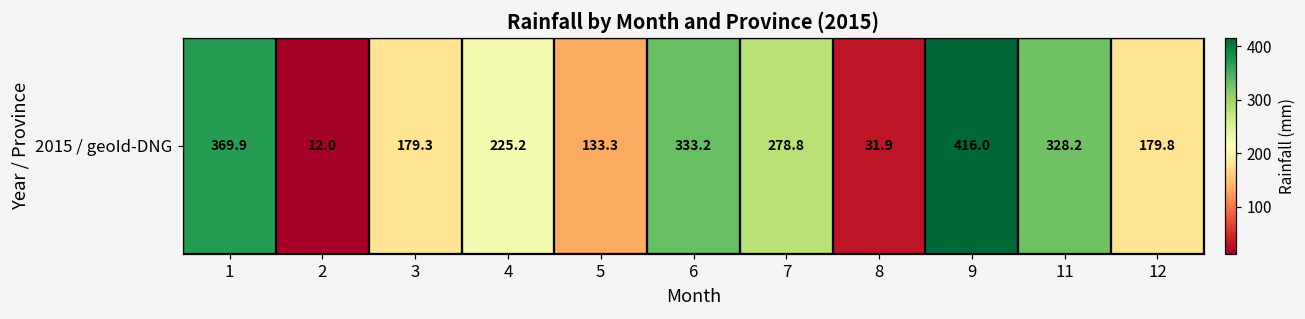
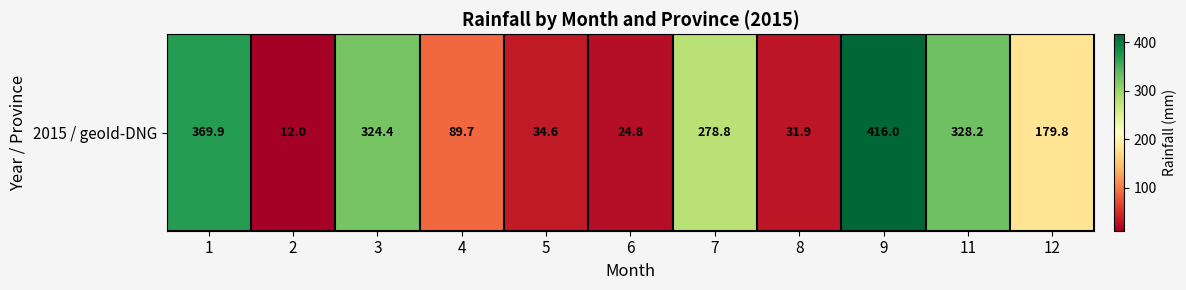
  {
    "2015 / geoId-DNG": {
      "1": 369.9,
      "2": 12.0,
-     "3": 179.3,
-     "4": 225.2,
-     "5": 133.3,
-     "6": 333.2,
+     "3": 324.4,
+     "4": 89.7,
+     "5": 34.6,
+     "6": 24.8,
      "7": 278.8,
      "8": 31.9,
      "9": 416.0,
      "11": 328.2,
      "12": 179.8
    }
  }
